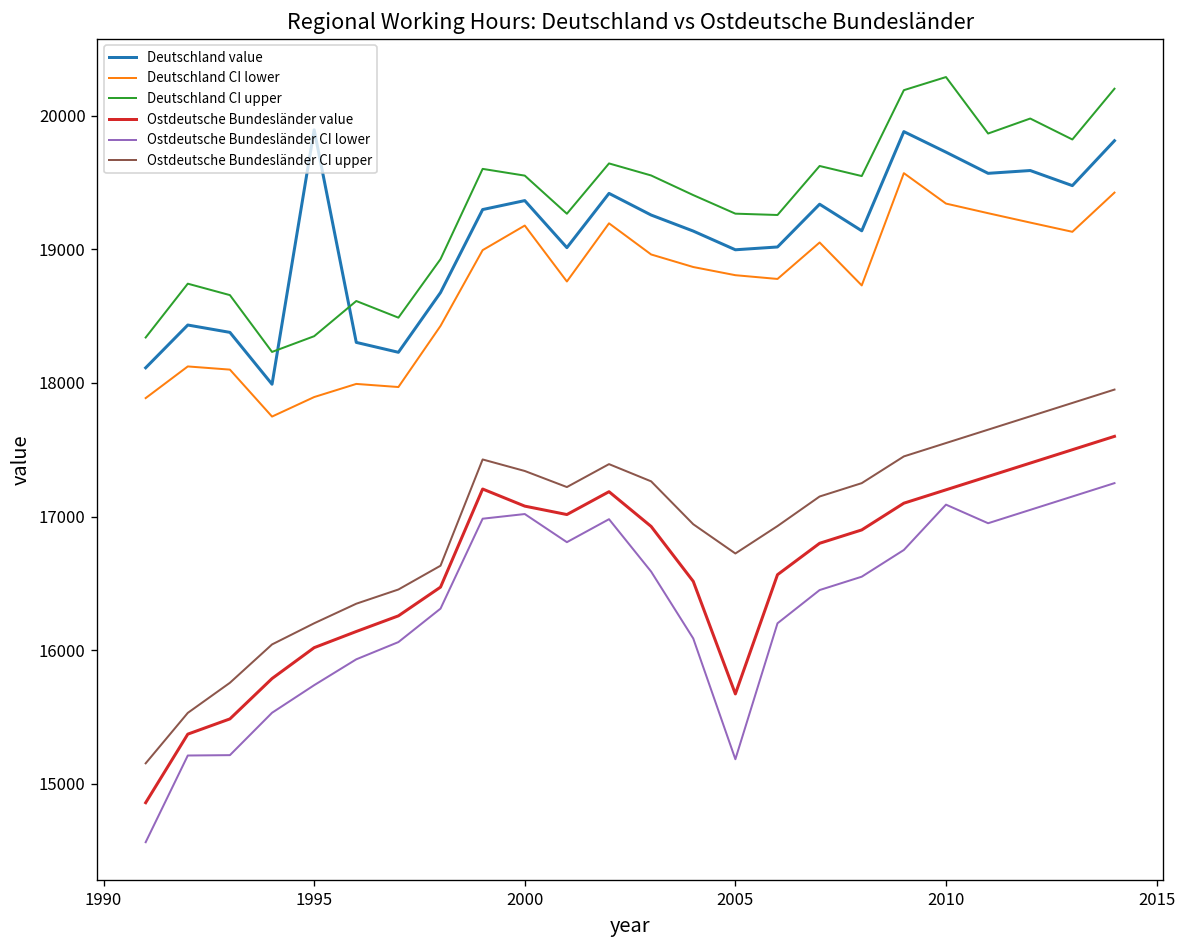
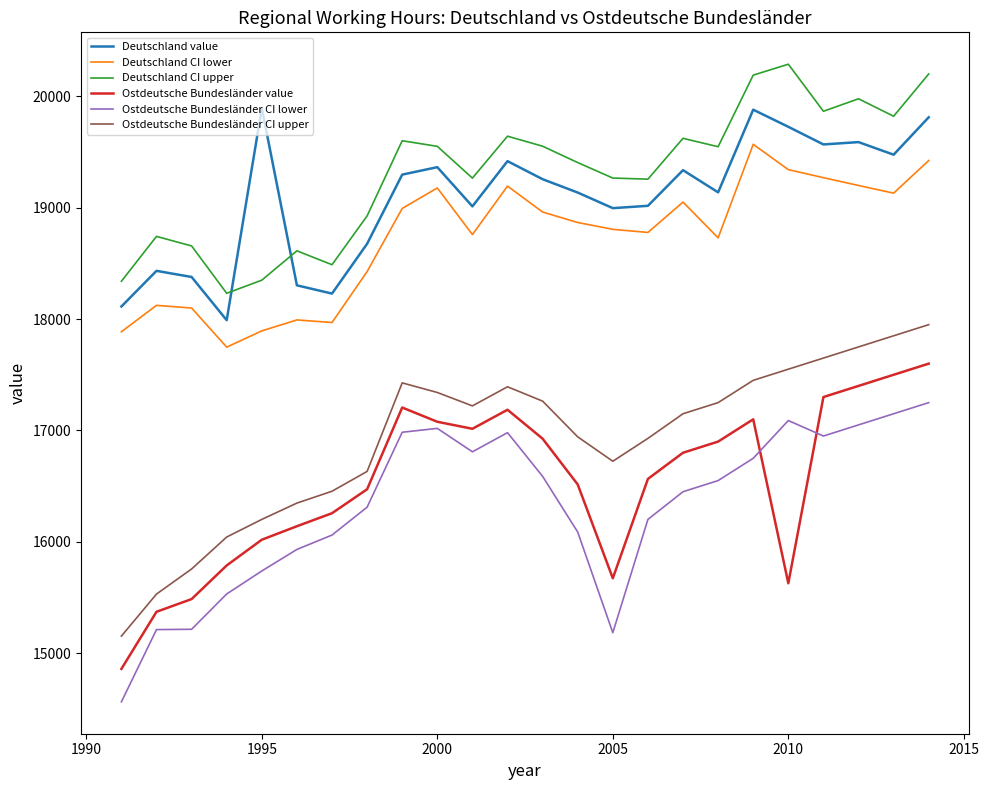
  {
    "Deutschland value": {
      "2000": 19360,
      "2005": 19000,
      "2010": 19730
    },
    "Deutschland CI lower": {
      "1995": 17890,
      "2000": 19180,
      "2005": 18810,
      "2010": 19340
    },
    "Deutschland CI upper": {
      "1995": 18350,
      "2000": 19550,
      "2005": 19270,
      "2010": 20290
    },
    "Ostdeutsche Bundesländer value": {
      "1995": 16020,
      "2000": 17080,
      "2005": 15670,
-     "2010": 17200
+     "2010": 15630
    },
    "Ostdeutsche Bundesländer CI lower": {
      "1995": 15740,
      "2000": 17020,
      "2005": 15180,
      "2010": 17090
    },
    "Ostdeutsche Bundesländer CI upper": {
      "1995": 16200,
      "2000": 17340,
      "2005": 16720,
      "2010": 17550
    }
  }
